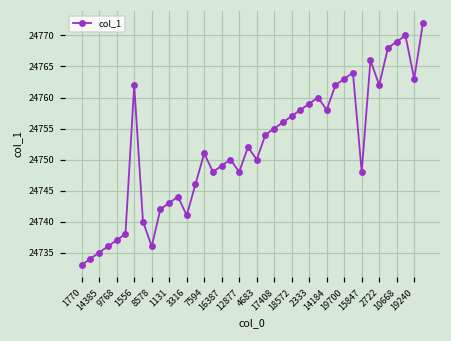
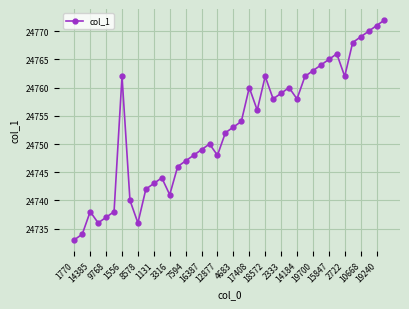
  {
    "1770": 24733,
-   "14385": 24735,
+   "14385": 24738,
    "9768": 24737,
    "1556": 24762,
    "8578": 24736,
    "1131": 24743,
    "3316": 24741,
-   "7594": 24751,
+   "7594": 24747,
    "16387": 24749,
    "12877": 24748,
-   "4683": 24750,
-   "17408": 24755,
-   "18572": 24757,
+   "4683": 24753,
+   "17408": 24760,
+   "18572": 24762,
    "2333": 24759,
    "14184": 24758,
    "19700": 24763,
-   "15847": 24748,
+   "15847": 24765,
    "2722": 24762,
    "10668": 24769,
-   "19240": 24763
+   "19240": 24771
  }
